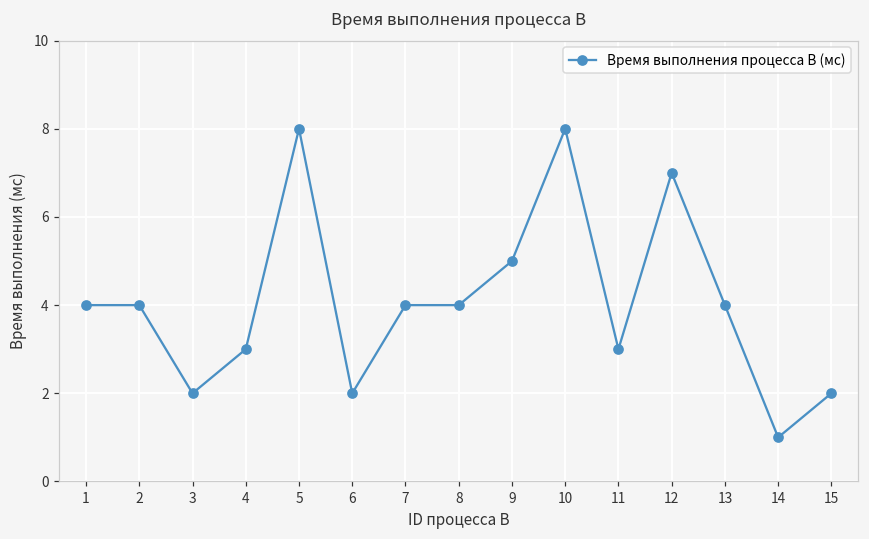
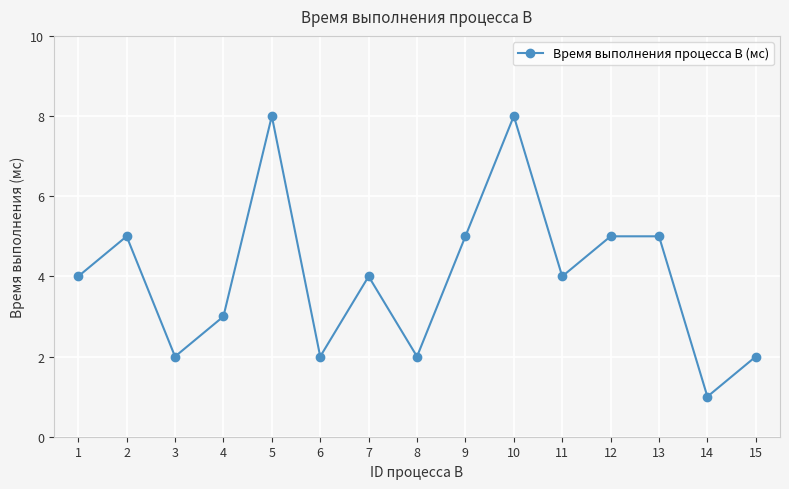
  {
    "1": 4,
-   "2": 4,
+   "2": 5,
    "3": 2,
    "4": 3,
    "5": 8,
    "6": 2,
    "7": 4,
-   "8": 4,
+   "8": 2,
    "9": 5,
    "10": 8,
-   "11": 3,
-   "12": 7,
-   "13": 4,
+   "11": 4,
+   "12": 5,
+   "13": 5,
    "14": 1,
    "15": 2
  }
